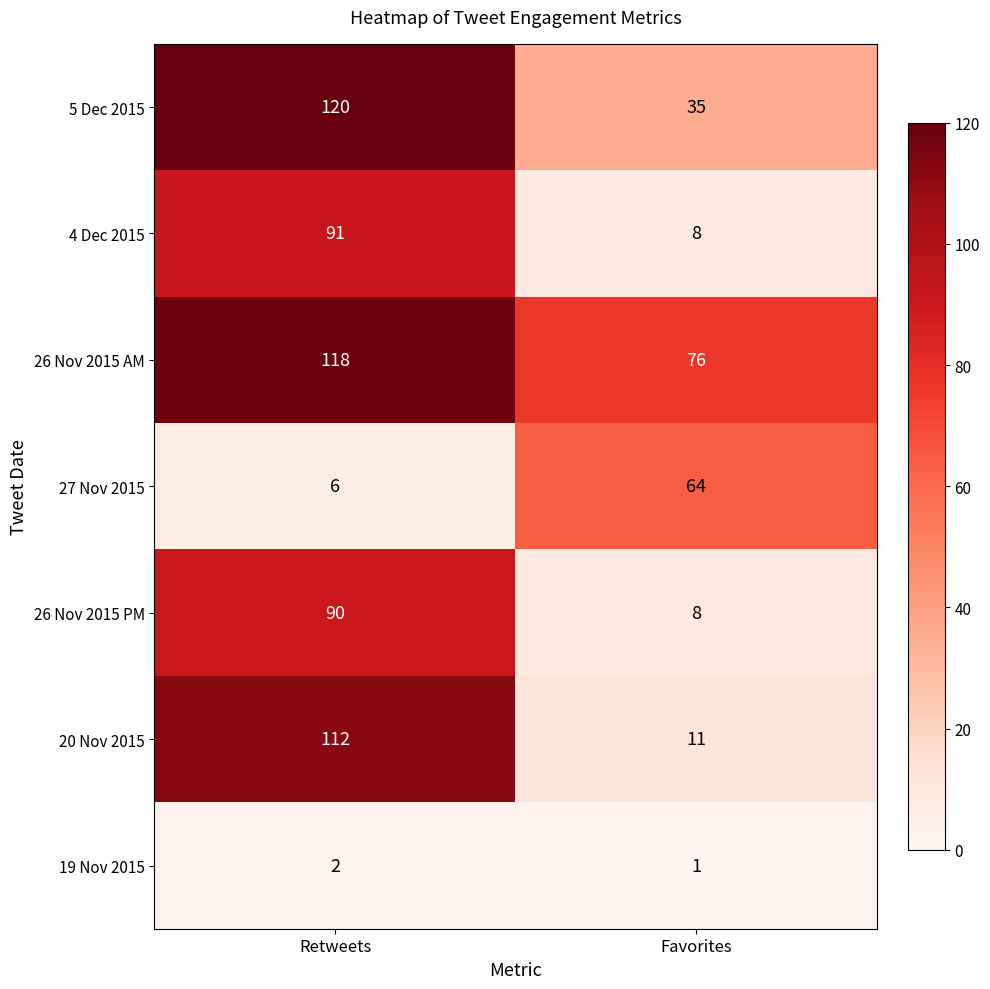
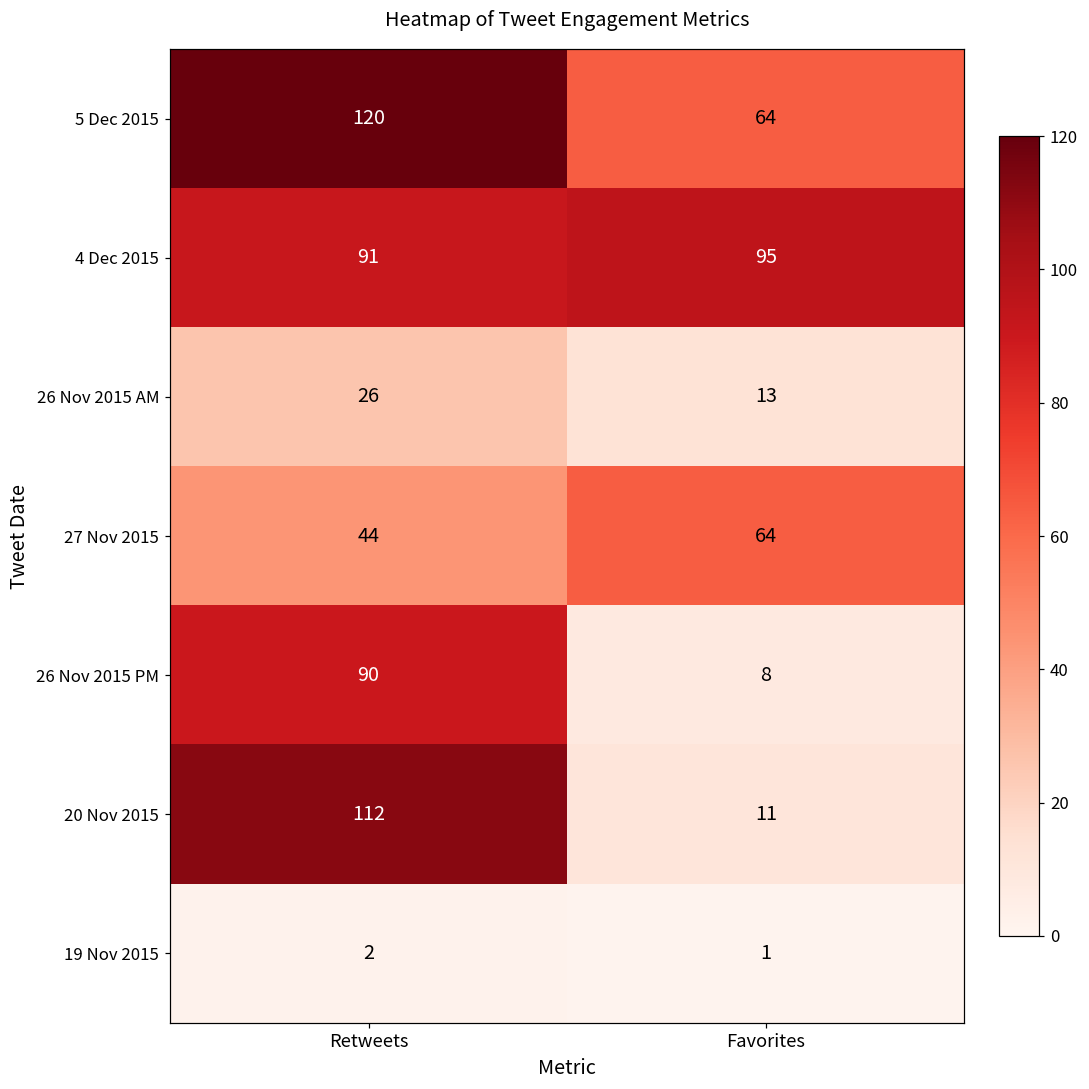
  {
    "5 Dec 2015": {
      "Retweets": 120,
-     "Favorites": 35
+     "Favorites": 64
    },
    "4 Dec 2015": {
      "Retweets": 91,
-     "Favorites": 8
+     "Favorites": 95
    },
    "26 Nov 2015 AM": {
-     "Retweets": 118,
-     "Favorites": 76
+     "Retweets": 26,
+     "Favorites": 13
    },
    "27 Nov 2015": {
-     "Retweets": 6,
+     "Retweets": 44,
      "Favorites": 64
    },
    "26 Nov 2015 PM": {
      "Retweets": 90,
      "Favorites": 8
    },
    "20 Nov 2015": {
      "Retweets": 112,
      "Favorites": 11
    },
    "19 Nov 2015": {
      "Retweets": 2,
      "Favorites": 1
    }
  }
